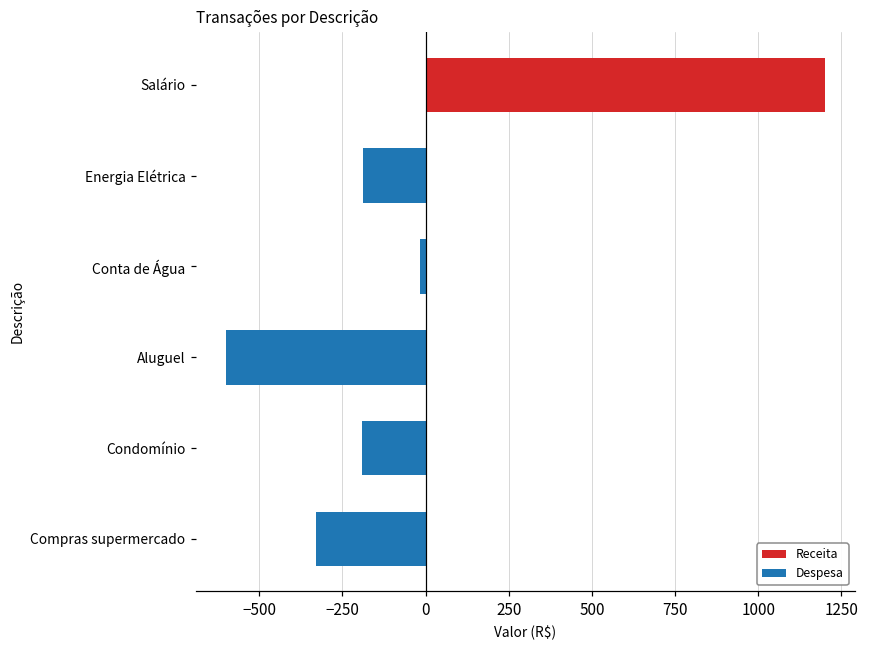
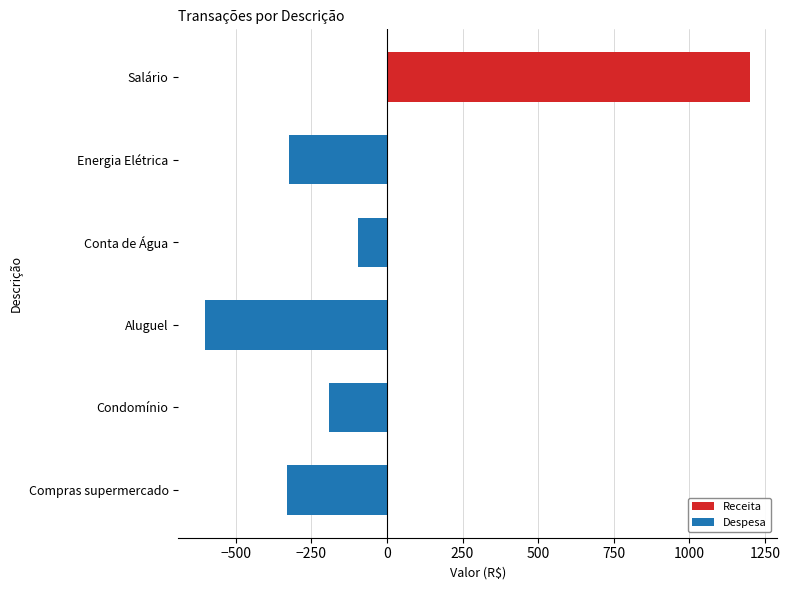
  {
    "Salário": 1200,
-   "Energia Elétrica": -190,
-   "Conta de Água": -20,
+   "Energia Elétrica": -320,
+   "Conta de Água": -90,
    "Aluguel": -600,
    "Condomínio": -190,
    "Compras supermercado": -330
  }
